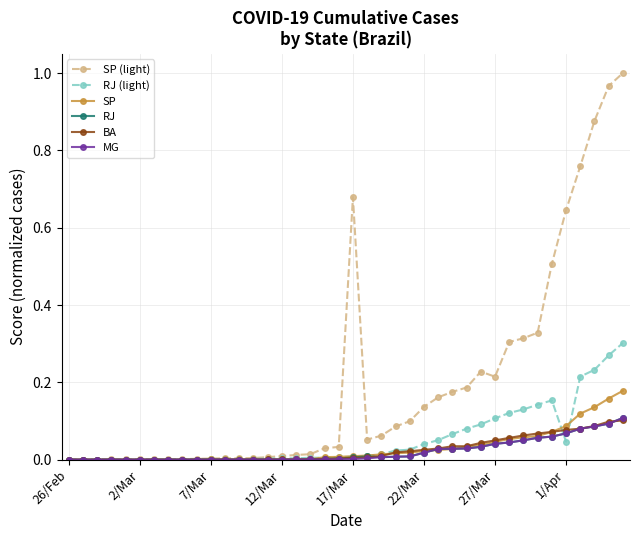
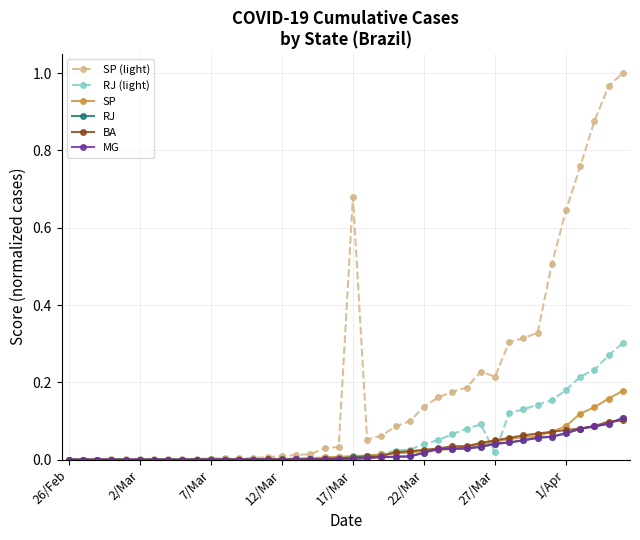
  {
    "SP (light)": {
      "17/Mar": 0.68,
      "22/Mar": 0.14,
      "27/Mar": 0.21,
      "1/Apr": 0.65
    },
    "RJ (light)": {
      "22/Mar": 0.04,
-     "27/Mar": 0.11,
-     "1/Apr": 0.05
+     "27/Mar": 0.02,
+     "1/Apr": 0.18
    },
    "SP": {
      "1/Apr": 0.09
    },
    "BA": {
      "1/Apr": 0.08
    }
  }
